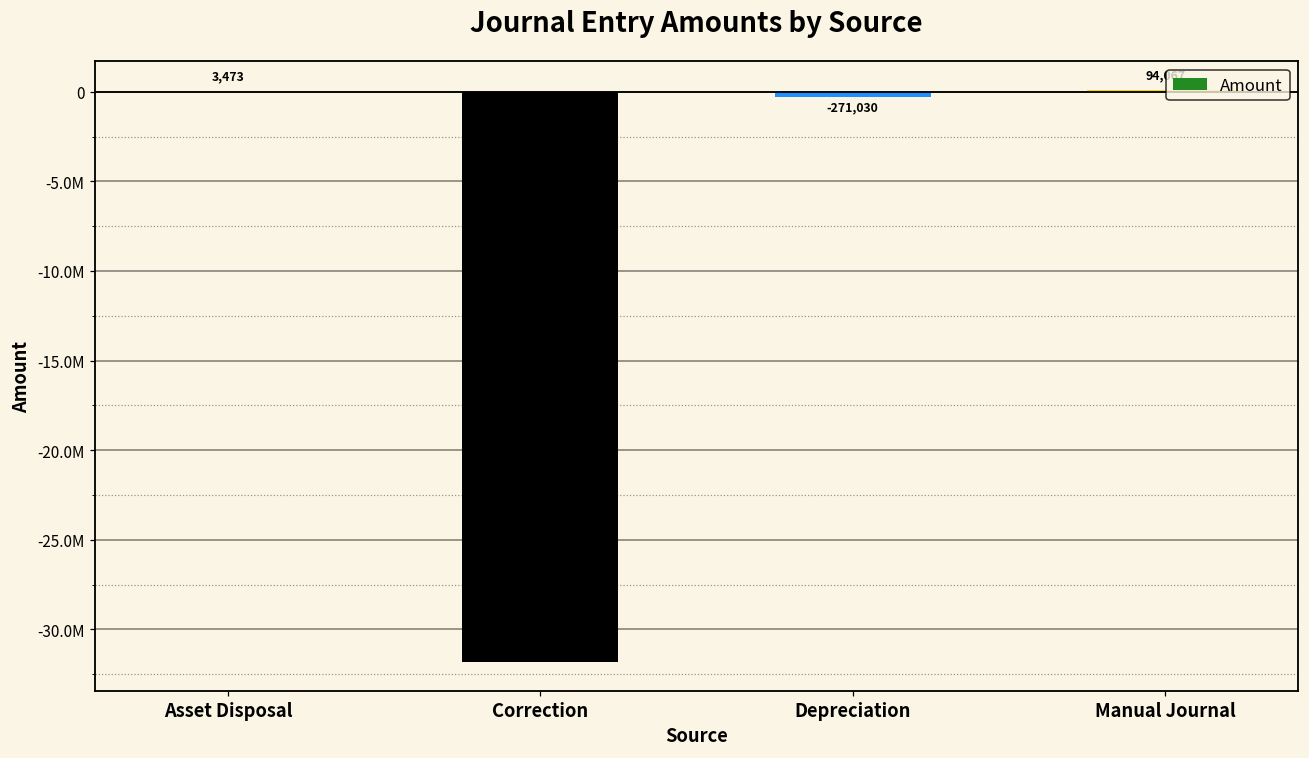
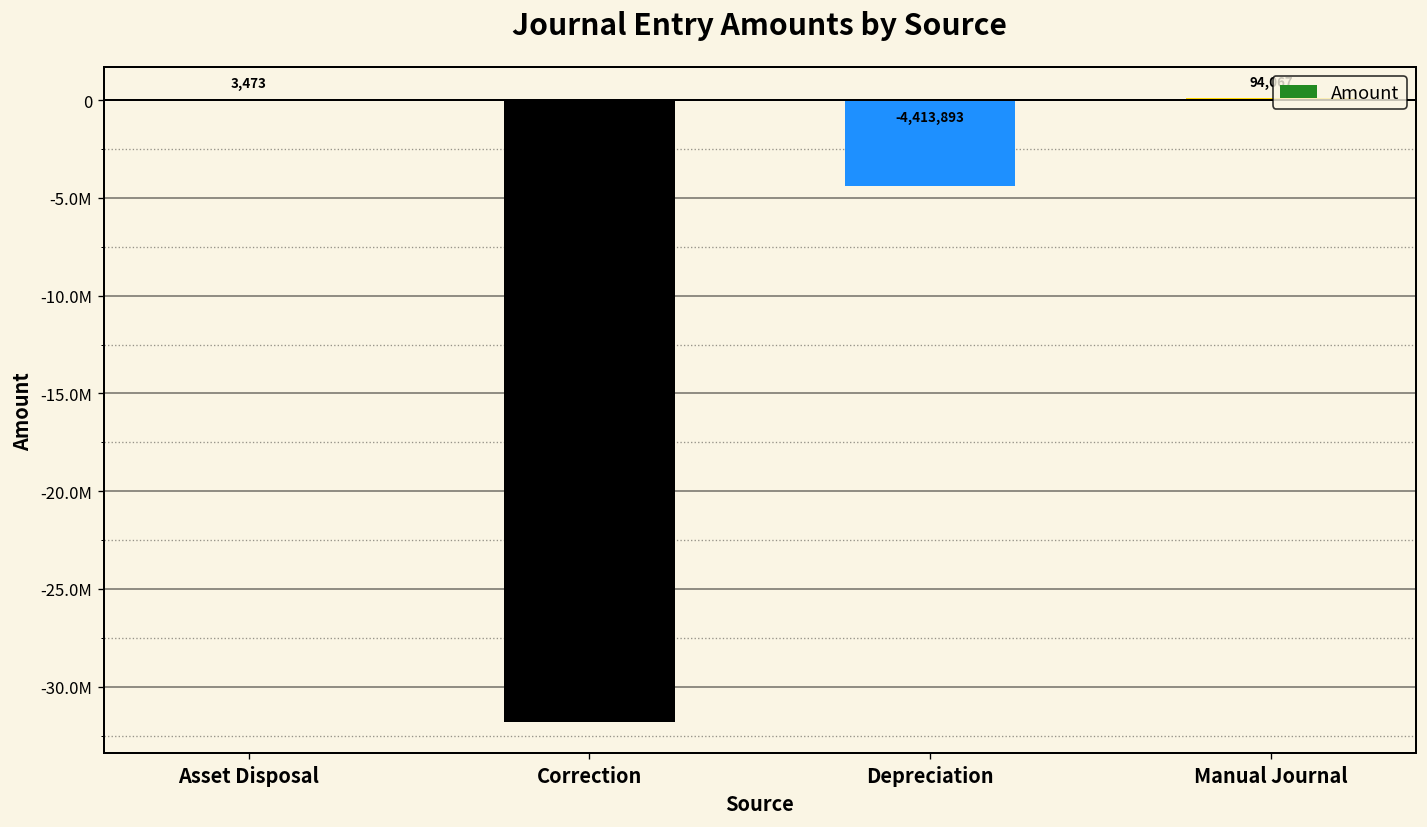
  {
    "Asset Disposal": "3,473",
-   "Depreciation": "-271,030"
+   "Depreciation": "-4,413,893"
  }
